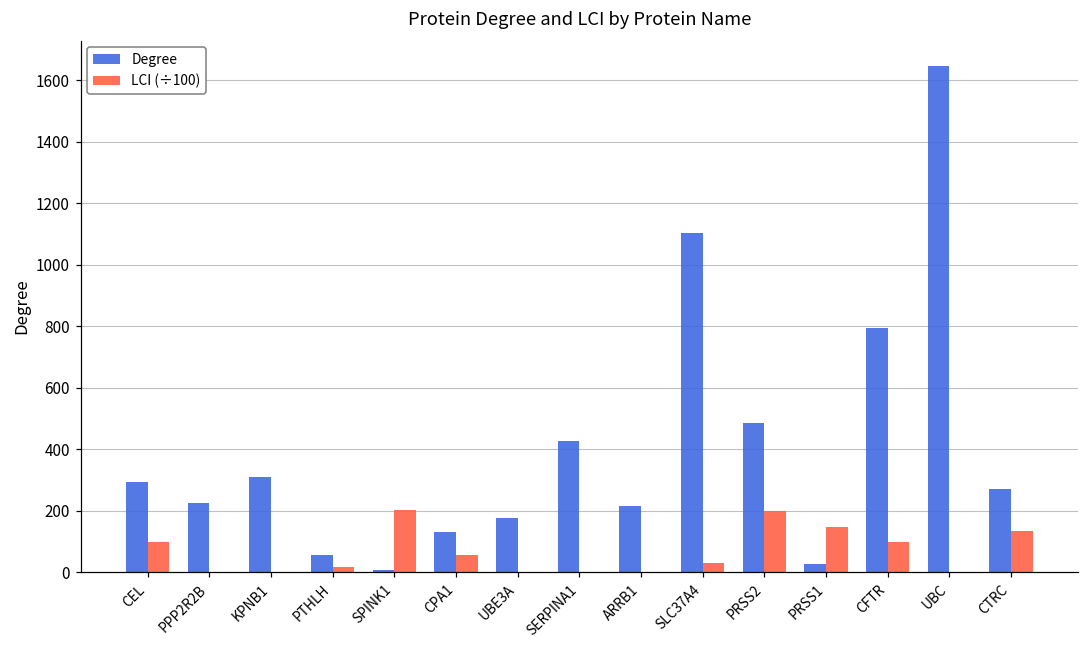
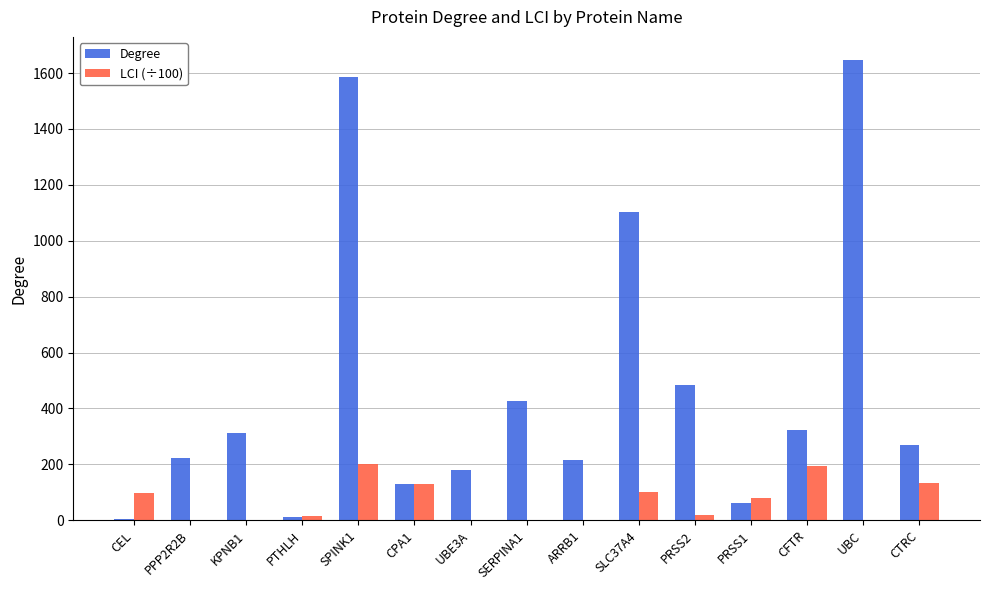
  {
    "Degree": {
-     "CEL": 290,
+     "CEL": 10,
      "PPP2R2B": 220,
      "KPNB1": 310,
-     "PTHLH": 60,
-     "SPINK1": 10,
+     "PTHLH": 10,
+     "SPINK1": 1590,
      "CPA1": 130,
      "UBE3A": 180,
      "SERPINA1": 430,
      "ARRB1": 220,
      "SLC37A4": 1100,
      "PRSS2": 490,
-     "PRSS1": 30,
-     "CFTR": 800,
+     "PRSS1": 60,
+     "CFTR": 320,
      "UBC": 1650,
      "CTRC": 270
    },
    "LCI (÷100)": {
      "CEL": 100,
      "PPP2R2B": 0,
      "KPNB1": 0,
      "PTHLH": 20,
      "SPINK1": 200,
-     "CPA1": 60,
+     "CPA1": 130,
      "UBE3A": 0,
      "SERPINA1": 0,
      "ARRB1": 0,
-     "SLC37A4": 30,
-     "PRSS2": 200,
-     "PRSS1": 150,
-     "CFTR": 100,
+     "SLC37A4": 100,
+     "PRSS2": 20,
+     "PRSS1": 80,
+     "CFTR": 190,
      "UBC": 0,
      "CTRC": 130
    }
  }
